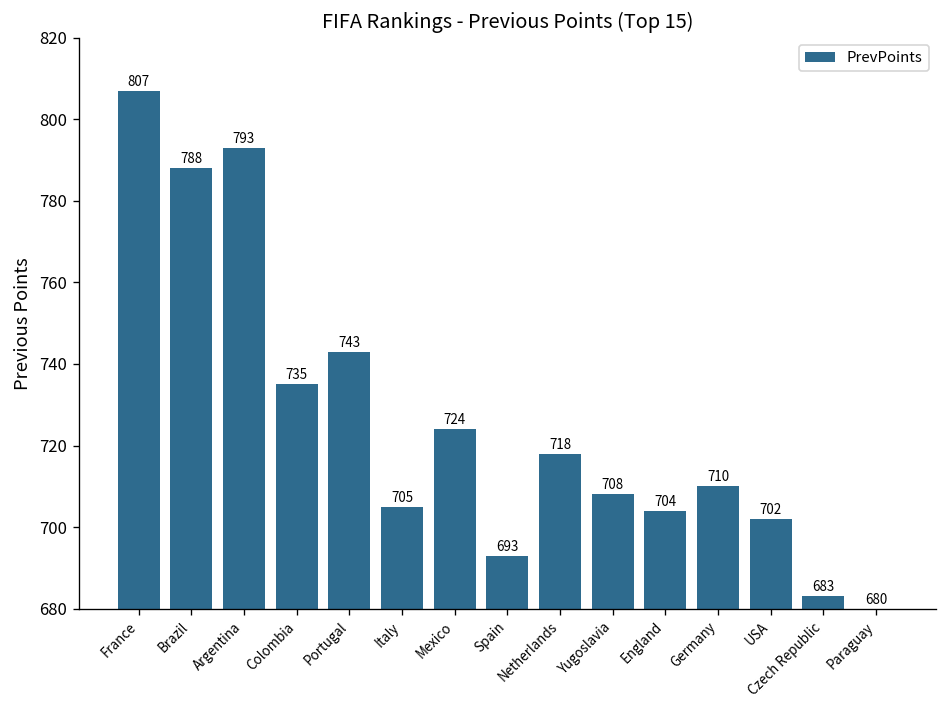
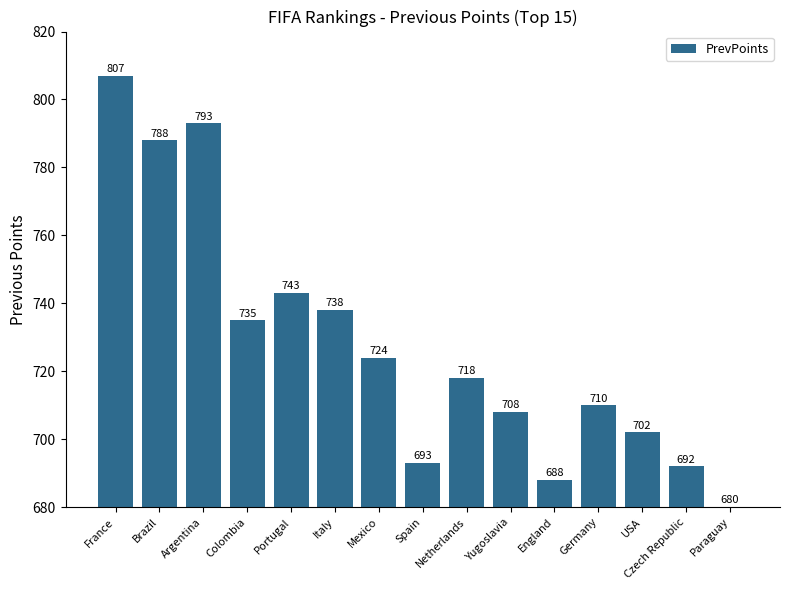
  {
    "France": 807,
    "Brazil": 788,
    "Argentina": 793,
    "Colombia": 735,
    "Portugal": 743,
-   "Italy": 705,
+   "Italy": 738,
    "Mexico": 724,
    "Spain": 693,
    "Netherlands": 718,
    "Yugoslavia": 708,
-   "England": 704,
+   "England": 688,
    "Germany": 710,
    "USA": 702,
-   "Czech Republic": 683,
+   "Czech Republic": 692,
    "Paraguay": 680
  }
